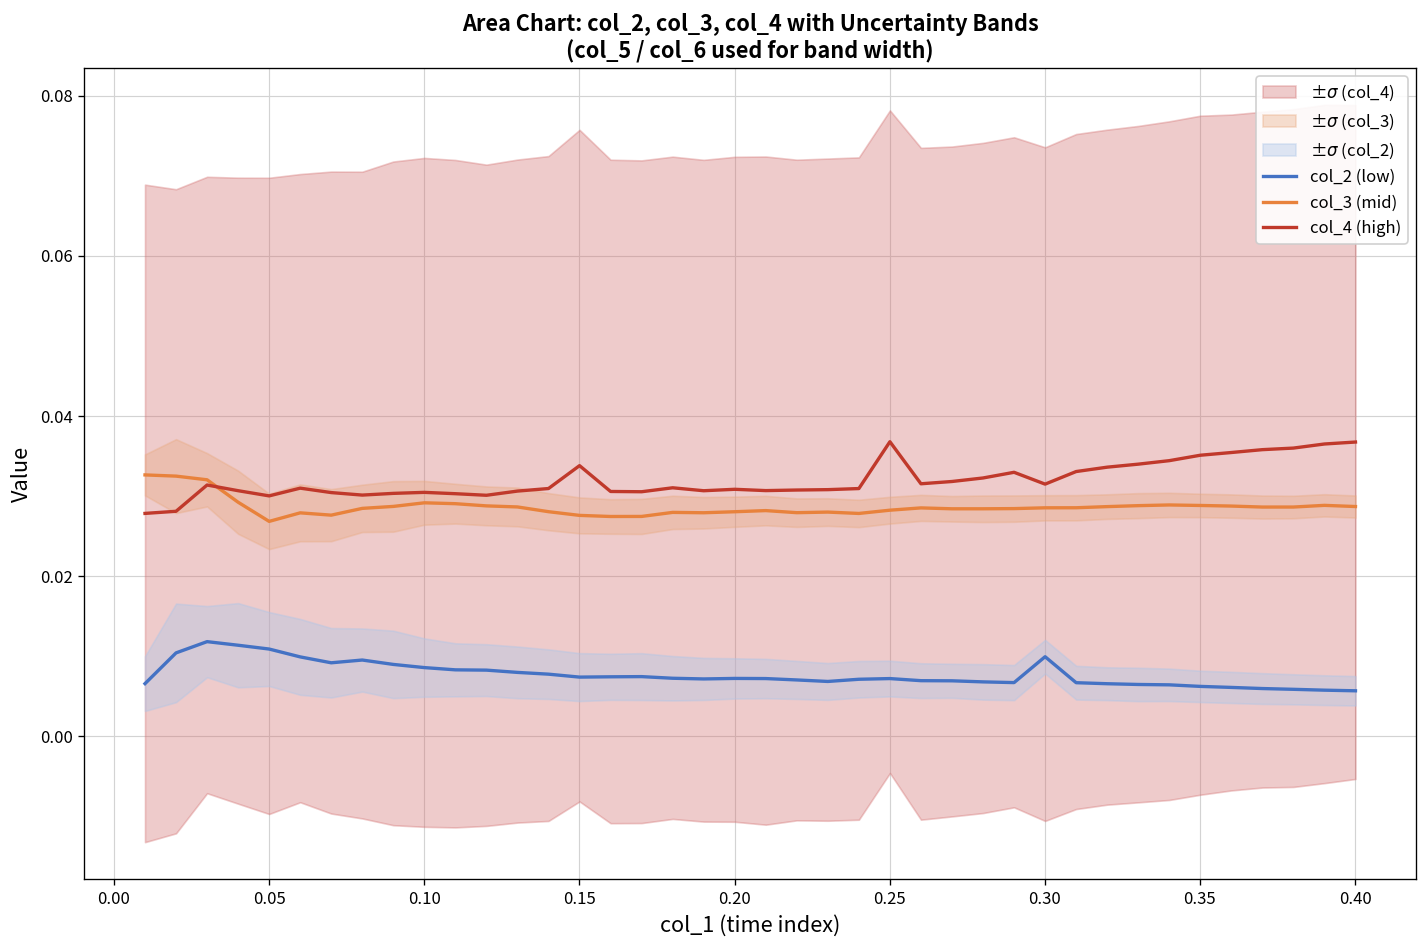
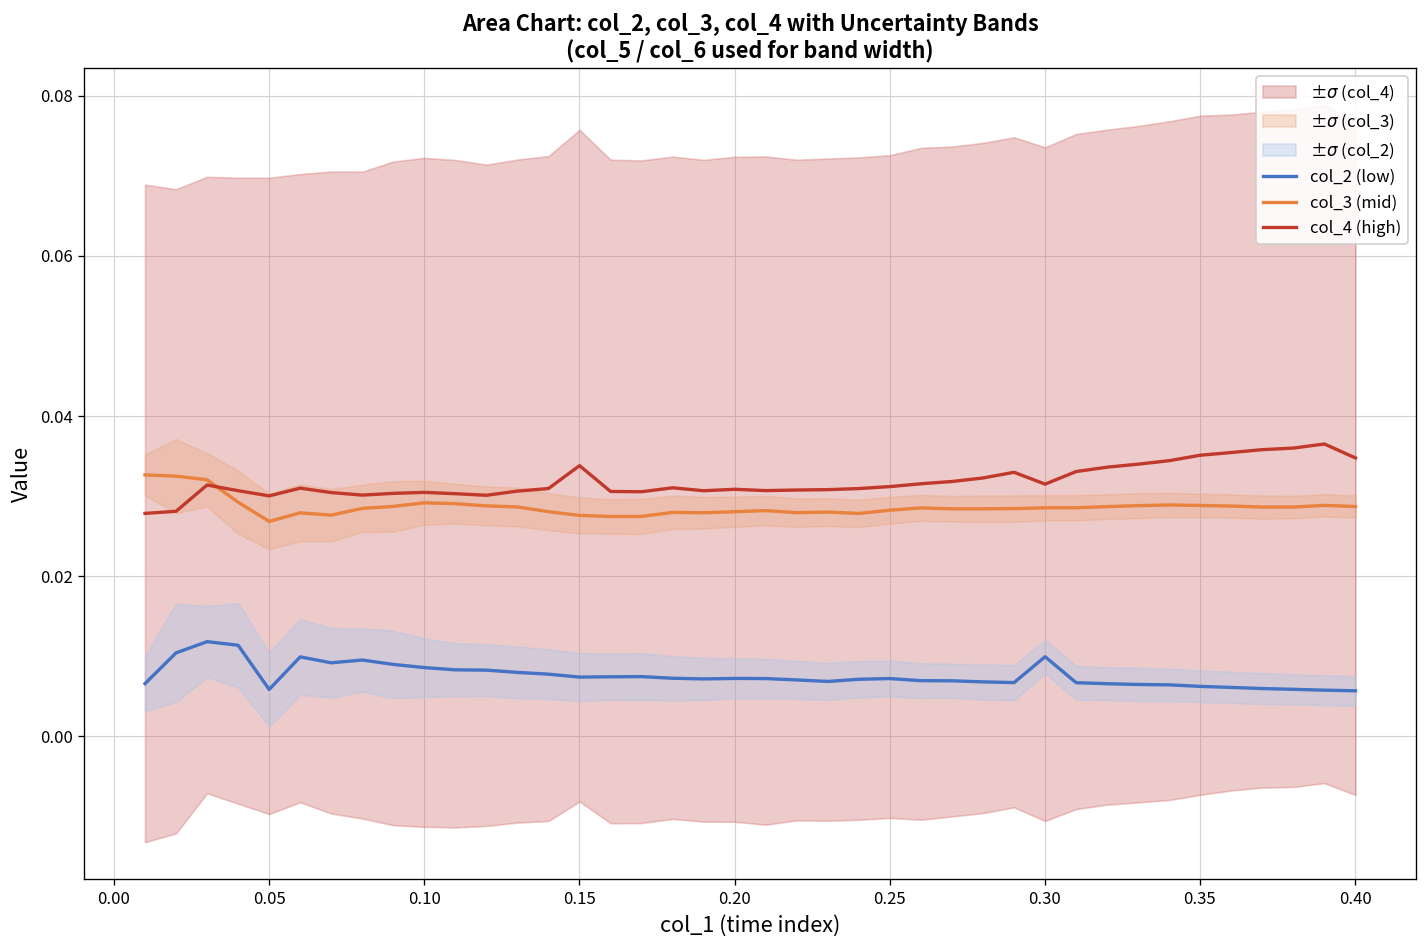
  {
    "col_2 (low)": {
-     "0.05": 0.011,
+     "0.05": 0.006,
      "0.10": 0.009,
      "0.15": 0.007,
      "0.20": 0.007,
      "0.25": 0.007,
      "0.30": 0.010,
      "0.35": 0.006,
      "0.40": 0.006
    },
    "col_4 (high)": {
      "0.10": 0.030,
      "0.15": 0.034,
      "0.20": 0.031,
-     "0.25": 0.037,
+     "0.25": 0.031,
      "0.30": 0.032,
      "0.35": 0.035,
-     "0.40": 0.037
+     "0.40": 0.035
    }
  }
